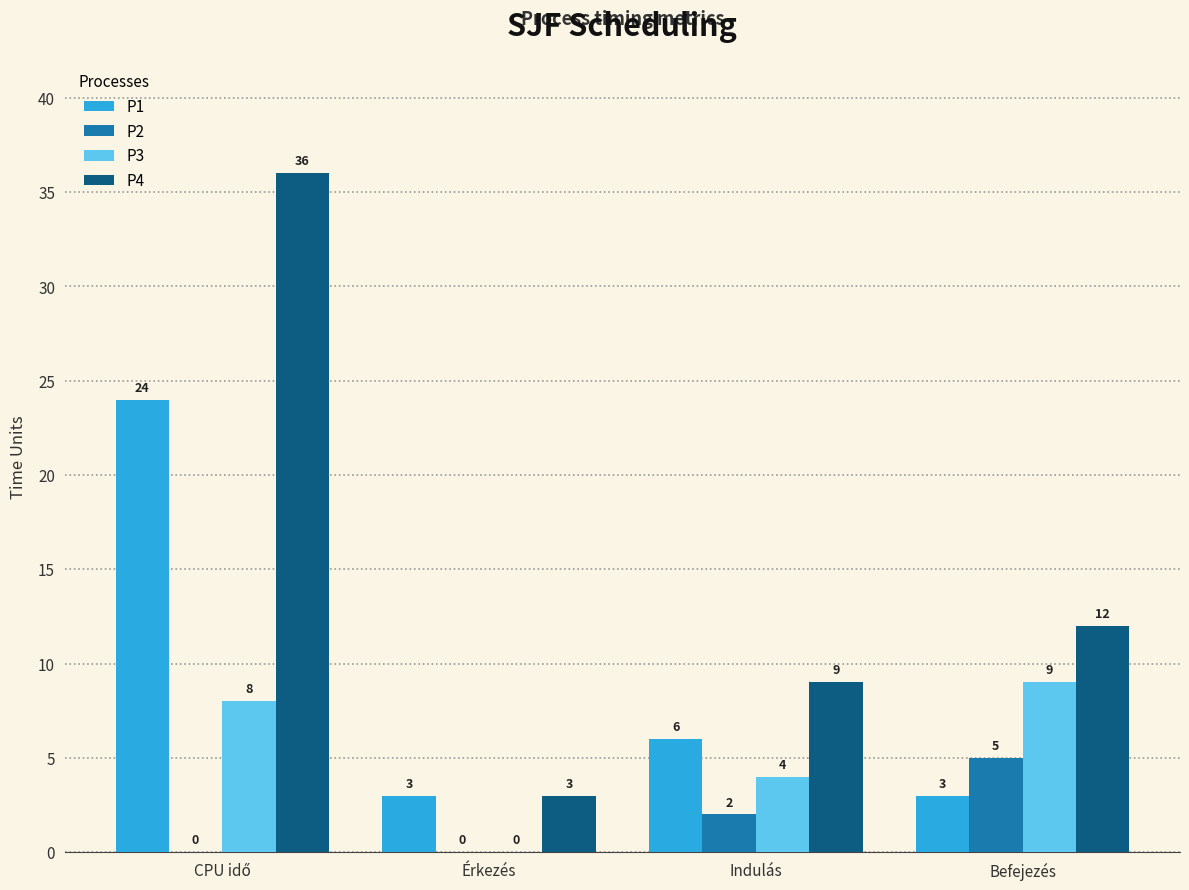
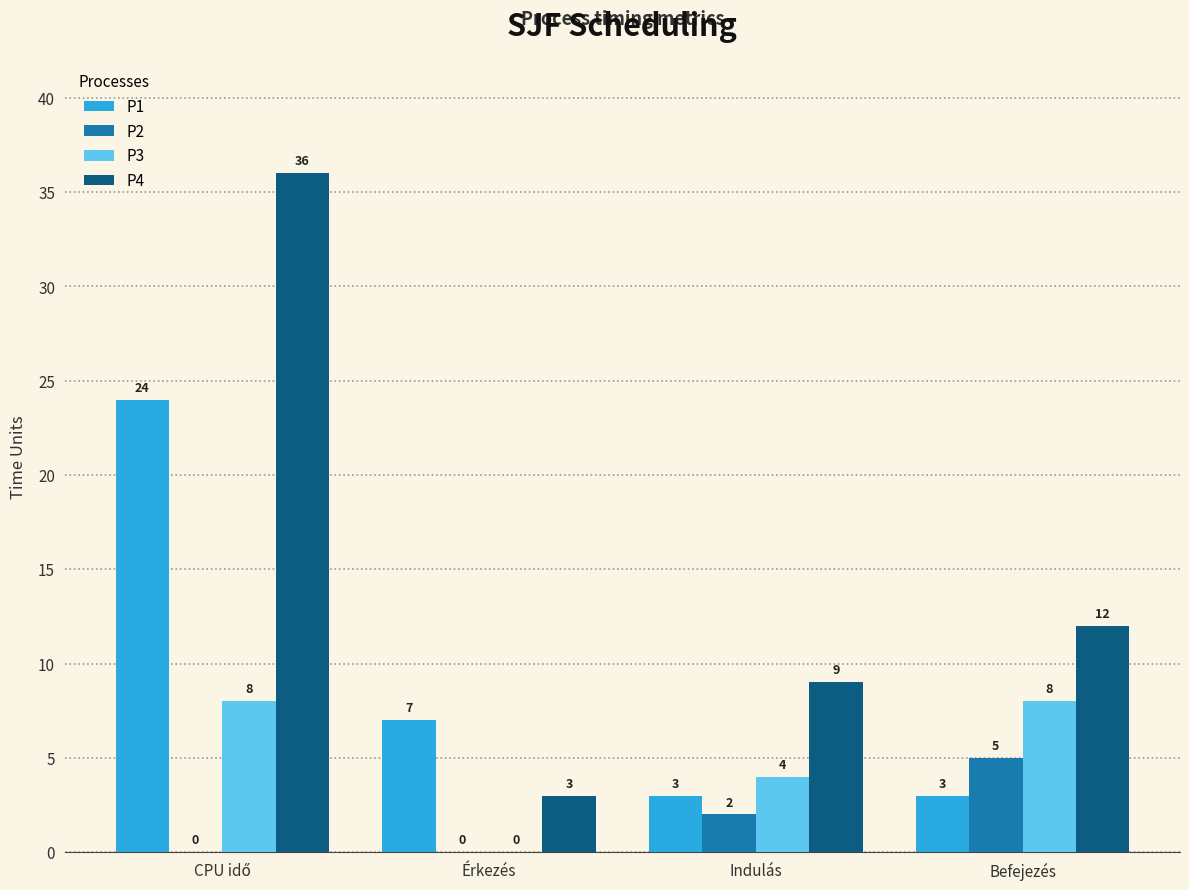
  {
    "P1": {
      "CPU idő": 24,
-     "Érkezés": 3,
-     "Indulás": 6,
+     "Érkezés": 7,
+     "Indulás": 3,
      "Befejezés": 3
    },
    "P3": {
      "CPU idő": 8,
      "Érkezés": 0,
      "Indulás": 4,
-     "Befejezés": 9
+     "Befejezés": 8
    }
  }
